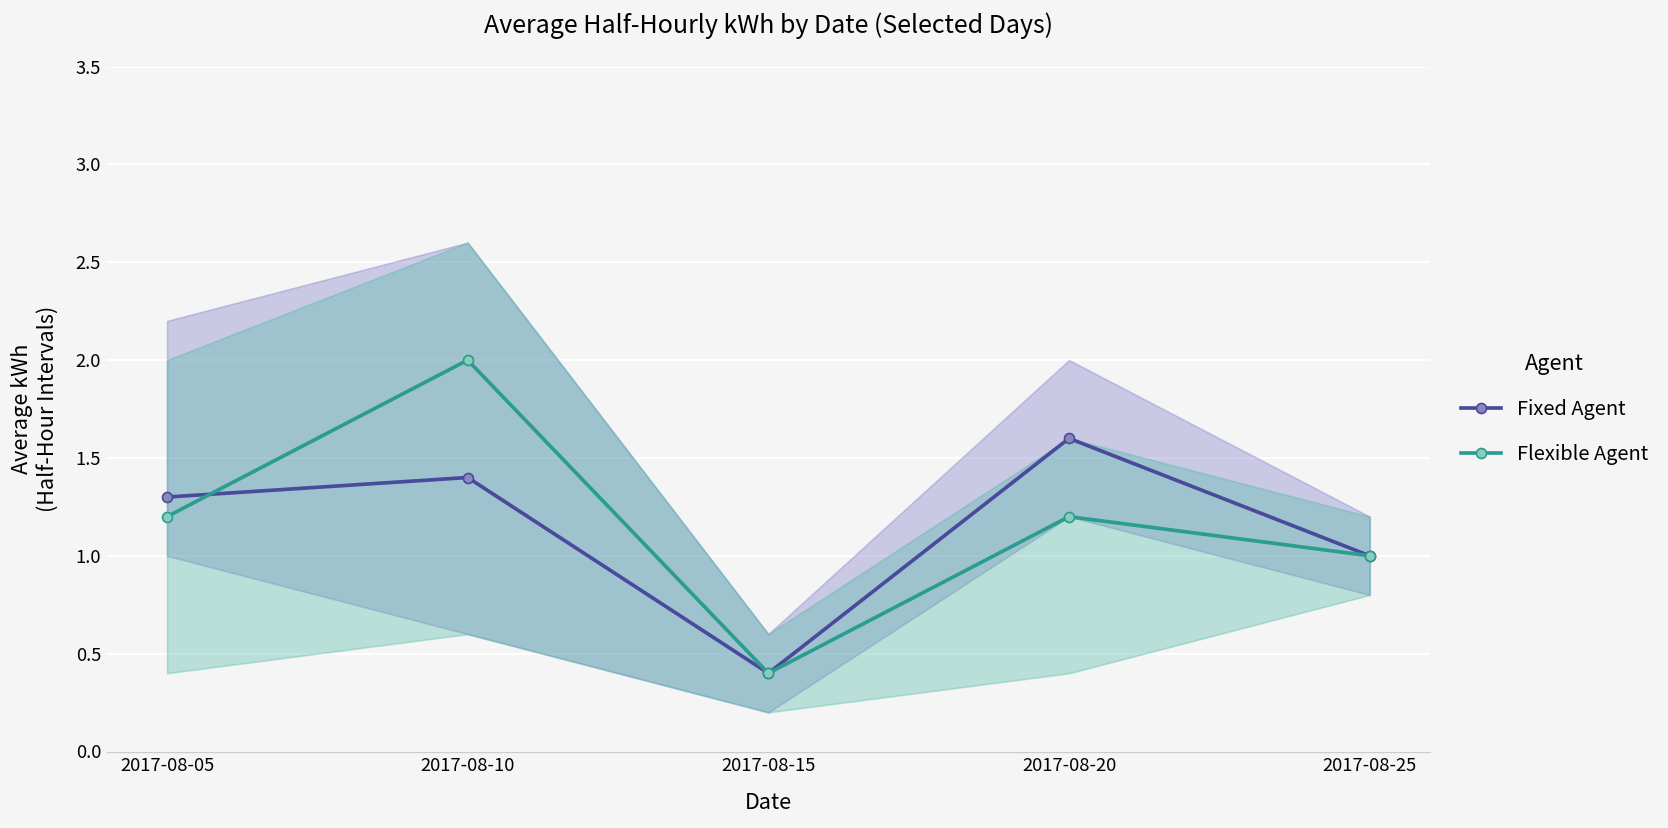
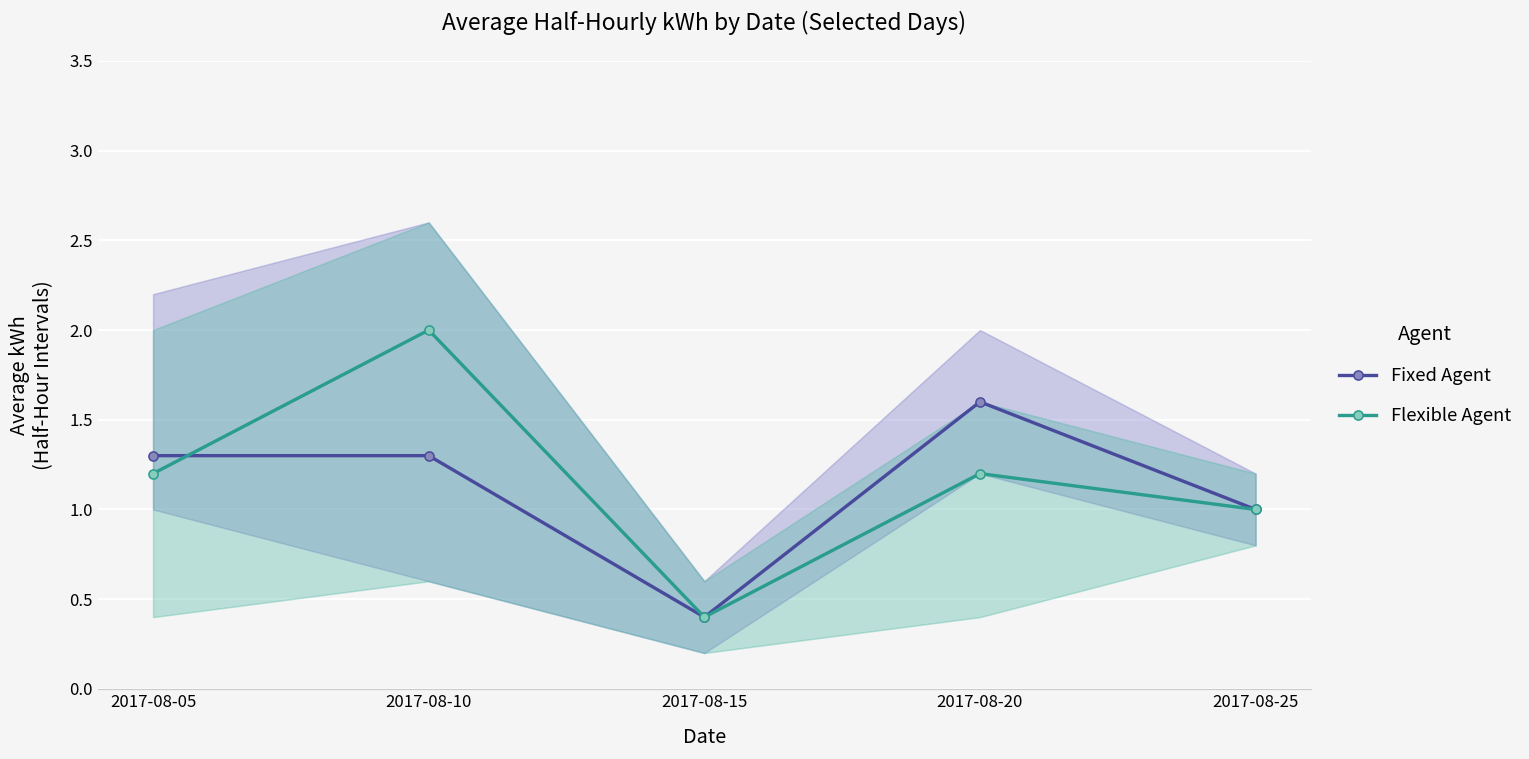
  {
    "Fixed Agent": {
      "2017-08-05": 1.3,
-     "2017-08-10": 1.4
+     "2017-08-10": 1.3
    }
  }
